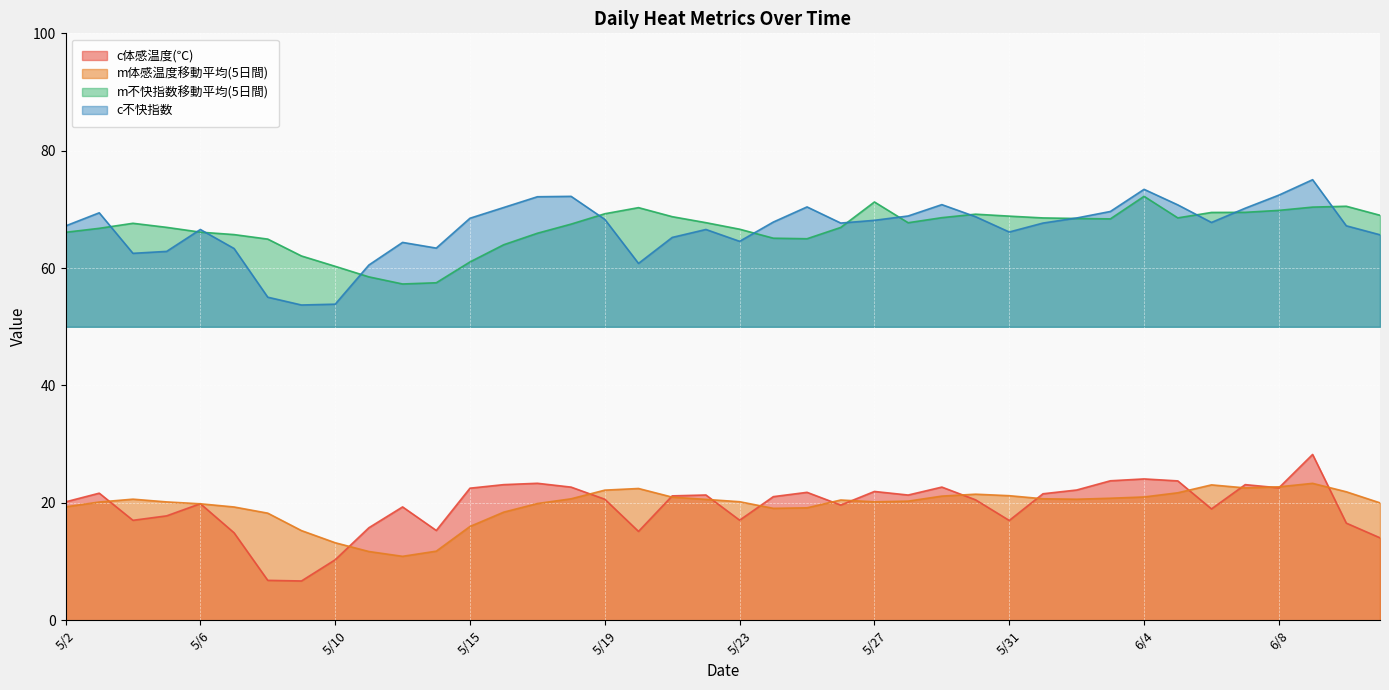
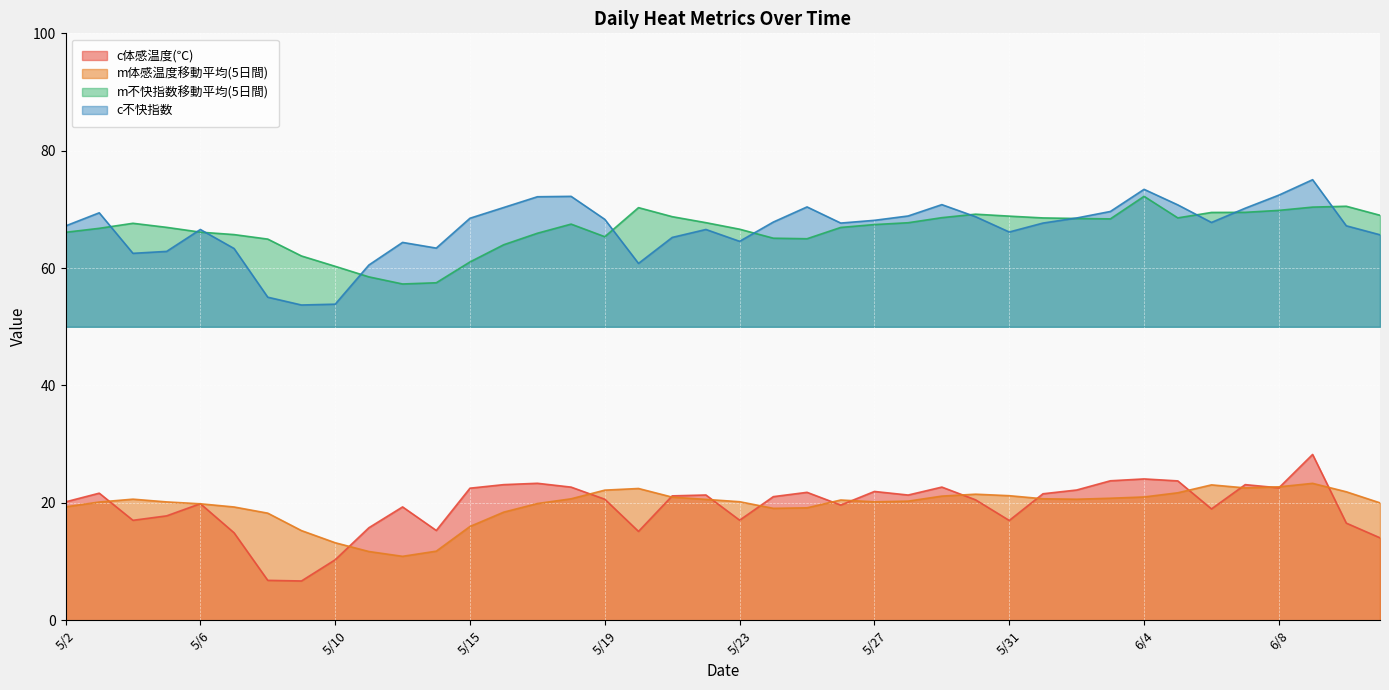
  {
    "m不快指数移動平均(5日間)": {
      "5/2": 66,
      "5/6": 66,
      "5/10": 60,
      "5/15": 61,
-     "5/19": 69,
+     "5/19": 65,
      "5/23": 67,
-     "5/27": 71,
+     "5/27": 67,
      "5/31": 69,
      "6/4": 72,
      "6/8": 70
    },
    "c不快指数": {
      "5/2": 67,
      "5/6": 67,
      "5/10": 54,
      "5/15": 68,
      "5/19": 68,
      "5/23": 65,
      "5/27": 68,
      "5/31": 66,
      "6/4": 73,
      "6/8": 72
    }
  }
